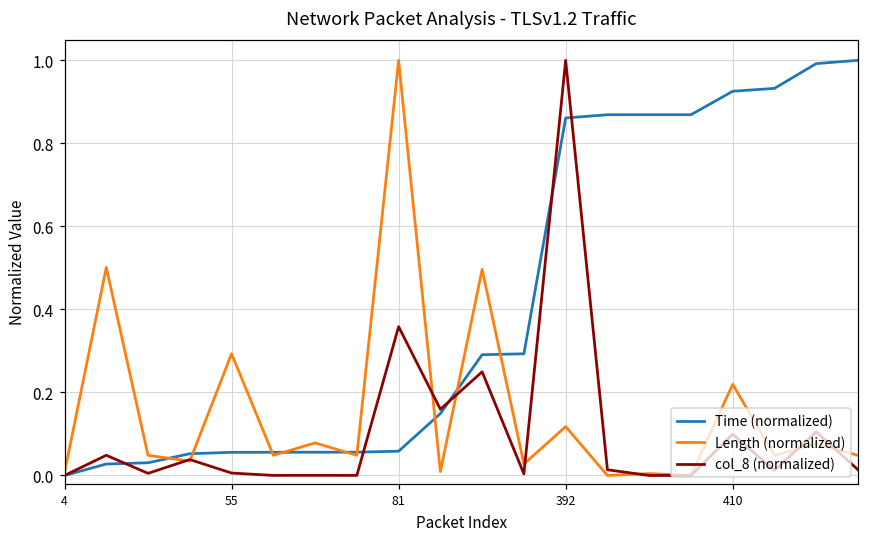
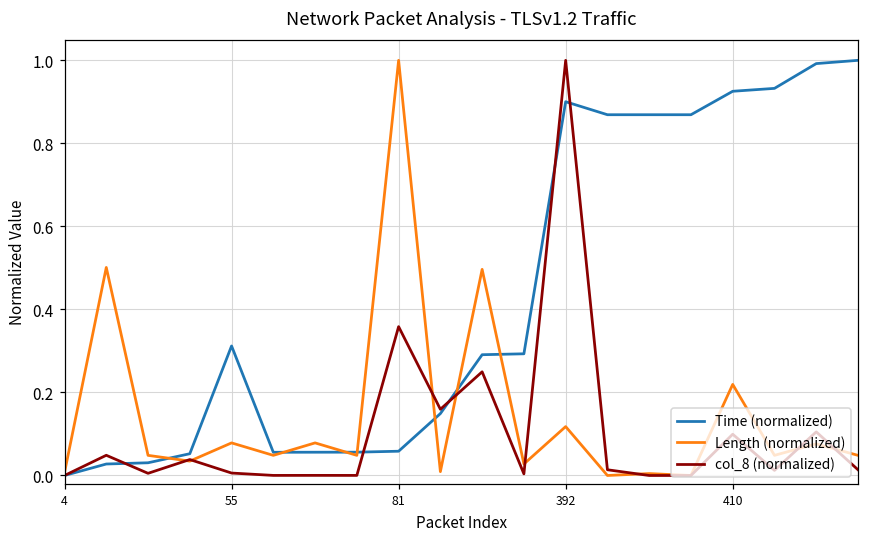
  {
    "Time (normalized)": {
-     "55": 0.06,
+     "55": 0.31,
      "81": 0.06,
-     "392": 0.86,
+     "392": 0.90,
      "410": 0.93
    },
    "Length (normalized)": {
      "4": 0.01,
-     "55": 0.29,
+     "55": 0.08,
      "81": 1.00,
      "392": 0.12,
      "410": 0.22
    },
    "col_8 (normalized)": {
      "55": 0.01,
      "81": 0.36,
      "392": 1.00
    }
  }
